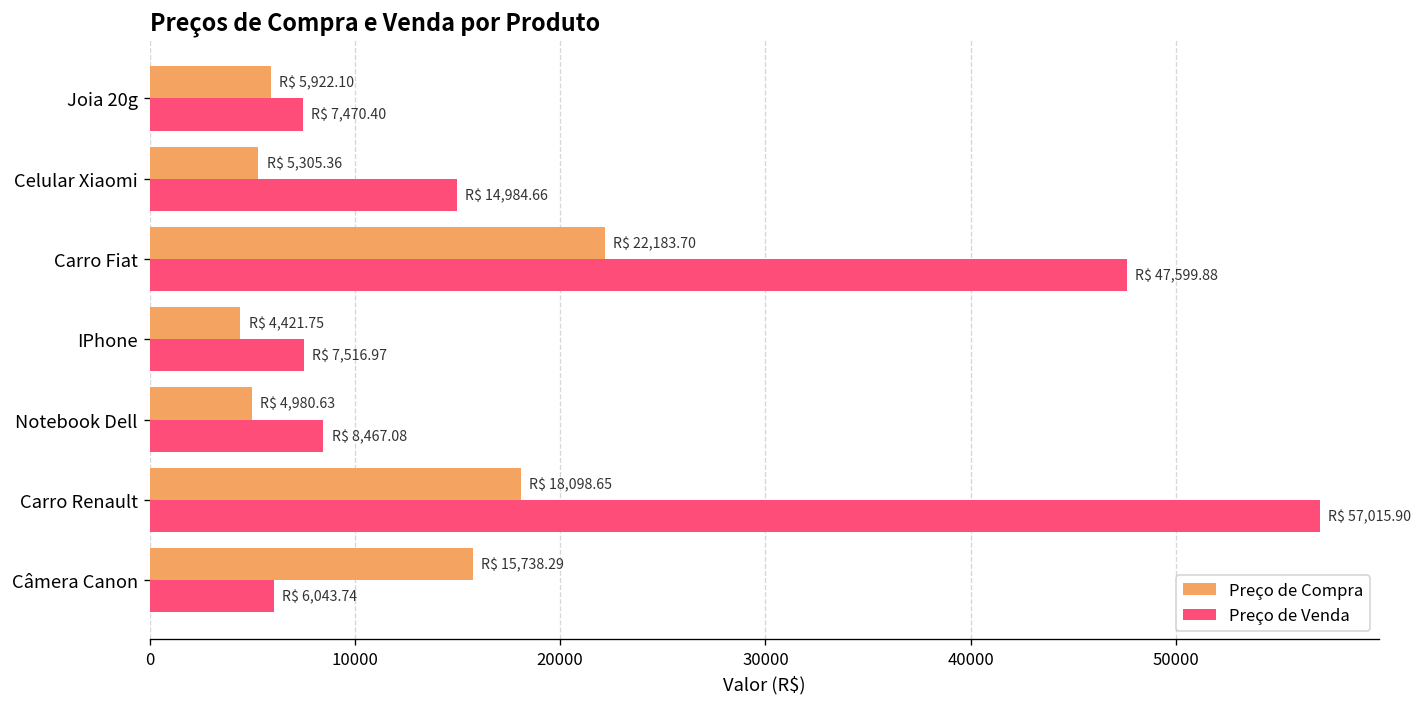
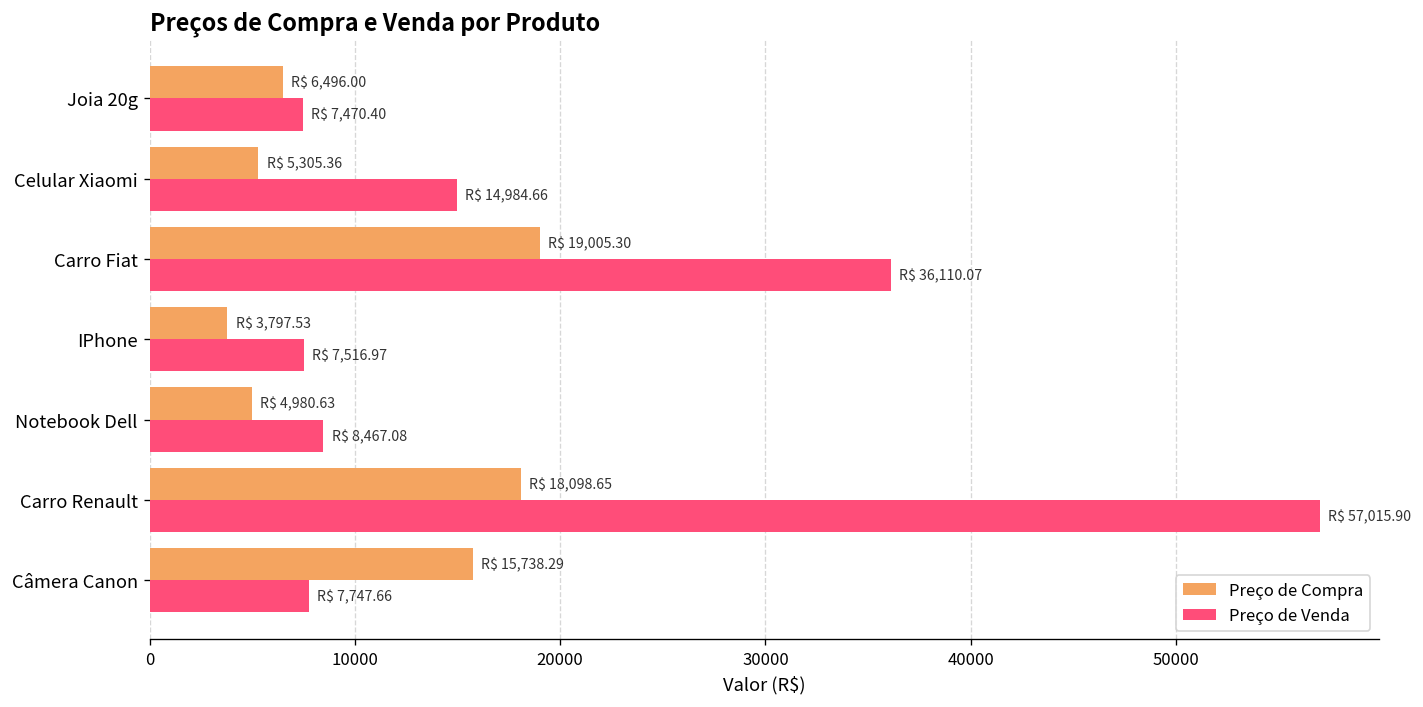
  {
    "Preço de Compra": {
-     "Joia 20g": "5,922.10",
+     "Joia 20g": "6,496.00",
      "Celular Xiaomi": "5,305.36",
-     "Carro Fiat": "22,183.70",
-     "IPhone": "4,421.75",
+     "Carro Fiat": "19,005.30",
+     "IPhone": "3,797.53",
      "Notebook Dell": "4,980.63",
      "Carro Renault": "18,098.65",
      "Câmera Canon": "15,738.29"
    },
    "Preço de Venda": {
      "Joia 20g": "7,470.40",
      "Celular Xiaomi": "14,984.66",
-     "Carro Fiat": "47,599.88",
+     "Carro Fiat": "36,110.07",
      "IPhone": "7,516.97",
      "Notebook Dell": "8,467.08",
      "Carro Renault": "57,015.90",
-     "Câmera Canon": "6,043.74"
+     "Câmera Canon": "7,747.66"
    }
  }
